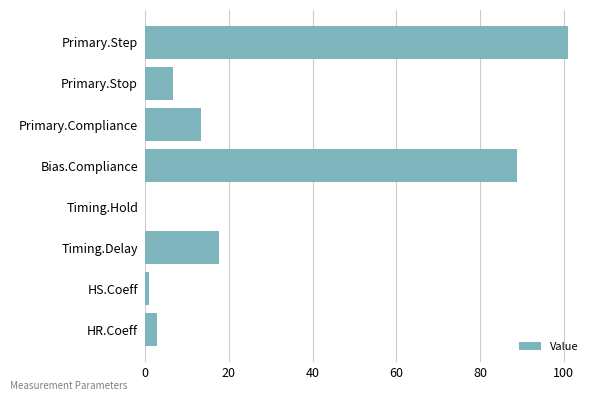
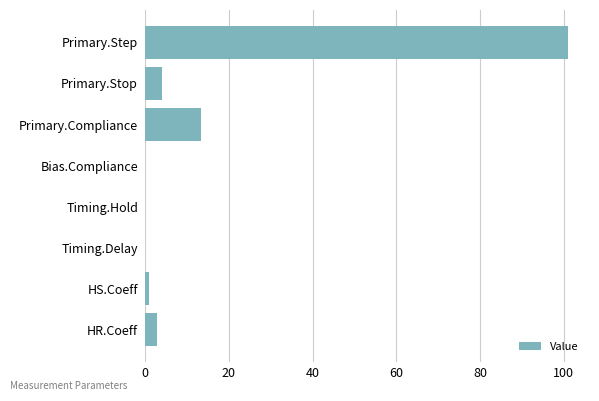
  {
    "Primary.Step": 101,
-   "Primary.Stop": 7,
+   "Primary.Stop": 4,
    "Primary.Compliance": 13,
-   "Bias.Compliance": 89,
+   "Bias.Compliance": 0,
    "Timing.Hold": 0,
-   "Timing.Delay": 18,
+   "Timing.Delay": 0,
    "HS.Coeff": 1,
    "HR.Coeff": 3
  }
